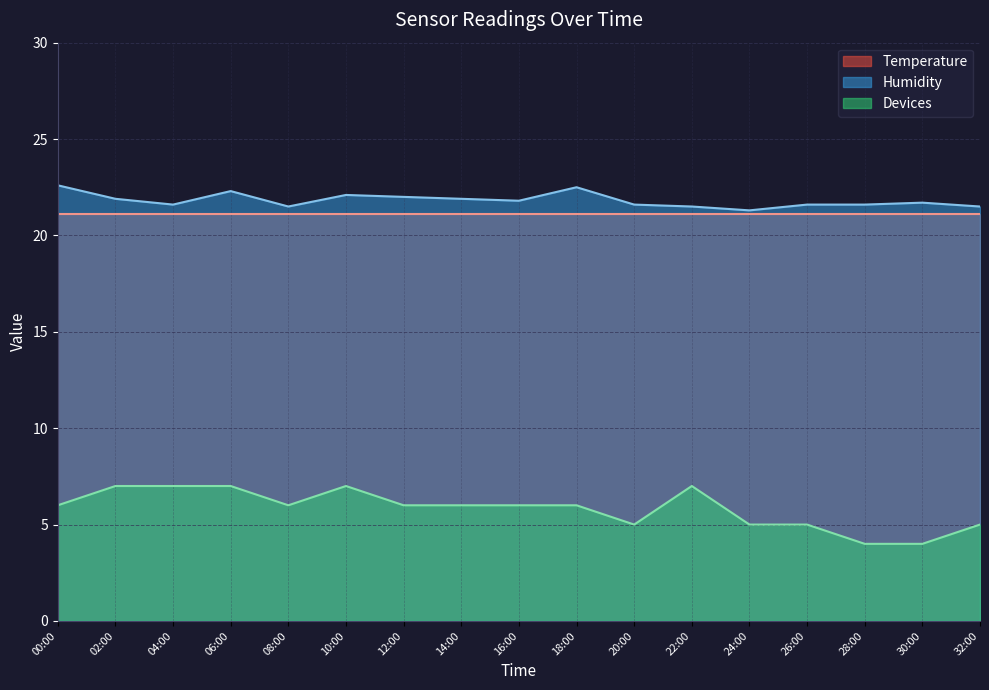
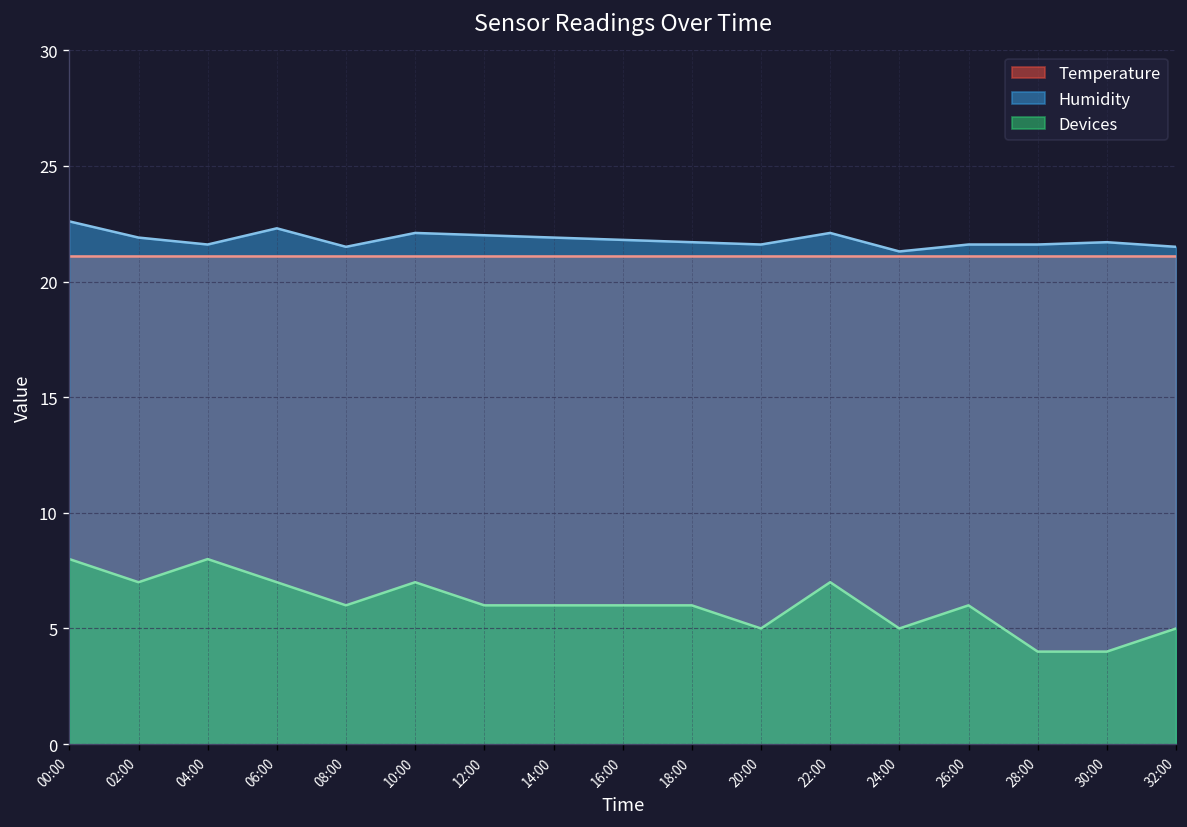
  {
    "Temperature": {
      "00:00": 21.1,
      "02:00": 21.1,
      "04:00": 21.1,
      "06:00": 21.1,
      "08:00": 21.1,
      "10:00": 21.1,
      "12:00": 21.1,
      "14:00": 21.1,
      "16:00": 21.1,
      "18:00": 21.1,
      "20:00": 21.1,
      "22:00": 21.1,
      "24:00": 21.1,
      "26:00": 21.1,
      "28:00": 21.1,
      "30:00": 21.1,
      "32:00": 21.1
    },
    "Humidity": {
      "00:00": 22.6,
      "02:00": 21.9,
      "04:00": 21.6,
      "06:00": 22.3,
      "08:00": 21.5,
      "10:00": 22.1,
      "12:00": 22.0,
      "14:00": 21.9,
      "16:00": 21.8,
-     "18:00": 22.5,
+     "18:00": 21.7,
      "20:00": 21.6,
-     "22:00": 21.5,
+     "22:00": 22.1,
      "24:00": 21.3,
      "26:00": 21.6,
      "28:00": 21.6,
      "30:00": 21.7,
      "32:00": 21.5
    },
    "Devices": {
-     "00:00": 6,
+     "00:00": 8,
      "02:00": 7,
-     "04:00": 7,
+     "04:00": 8,
      "06:00": 7,
      "08:00": 6,
      "10:00": 7,
      "12:00": 6,
      "14:00": 6,
      "16:00": 6,
      "18:00": 6,
      "20:00": 5,
      "22:00": 7,
      "24:00": 5,
-     "26:00": 5,
+     "26:00": 6,
      "28:00": 4,
      "30:00": 4,
      "32:00": 5
    }
  }
